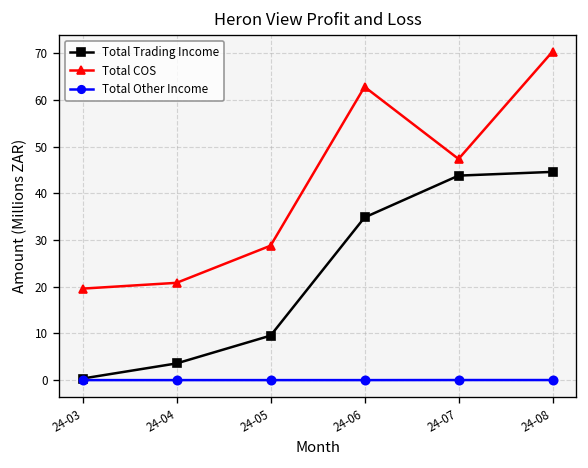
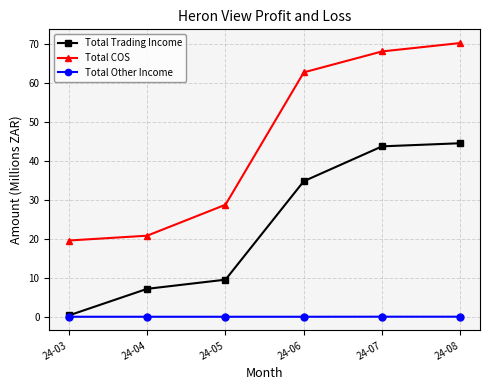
  {
    "Total Trading Income": {
-     "24-04": 4,
+     "24-04": 7,
      "24-05": 10,
      "24-06": 35,
      "24-07": 44,
      "24-08": 45
    },
    "Total COS": {
      "24-03": 20,
      "24-04": 21,
      "24-05": 29,
      "24-06": 63,
-     "24-07": 47,
+     "24-07": 68,
      "24-08": 70
    },
    "Total Other Income": {
      "24-04": 0,
      "24-05": 0,
      "24-06": 0,
      "24-07": 0,
      "24-08": 0
    }
  }
